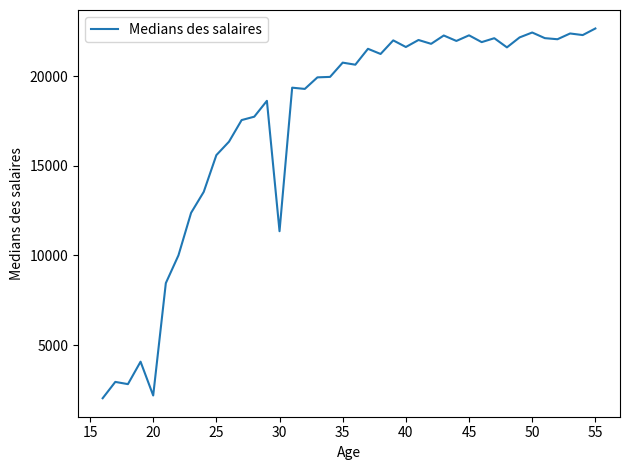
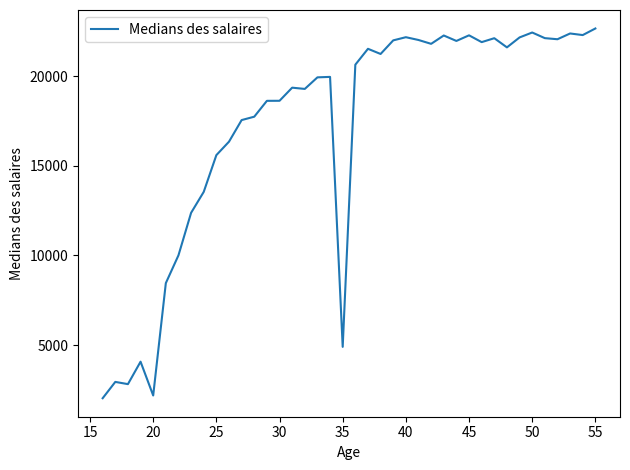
  {
    "20": 2200,
    "25": 15600,
-   "30": 11400,
-   "35": 20700,
-   "40": 21600,
+   "30": 18600,
+   "35": 4900,
+   "40": 22200,
    "45": 22300,
    "50": 22400,
    "55": 22700
  }
